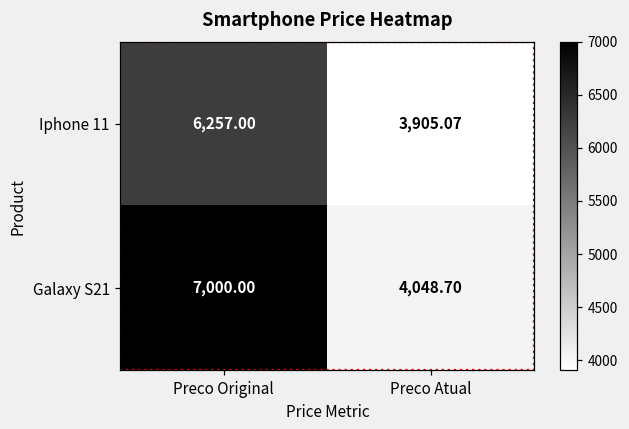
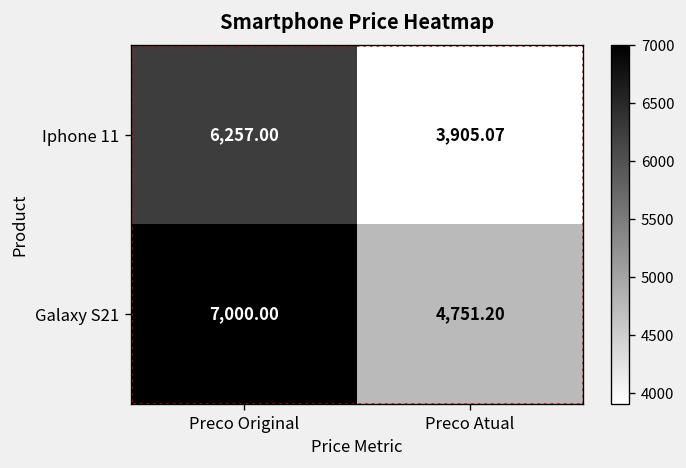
  {
    "Iphone 11": {
      "Preco Original": "6,257.00",
      "Preco Atual": "3,905.07"
    },
    "Galaxy S21": {
      "Preco Original": "7,000.00",
-     "Preco Atual": "4,048.70"
+     "Preco Atual": "4,751.20"
    }
  }
